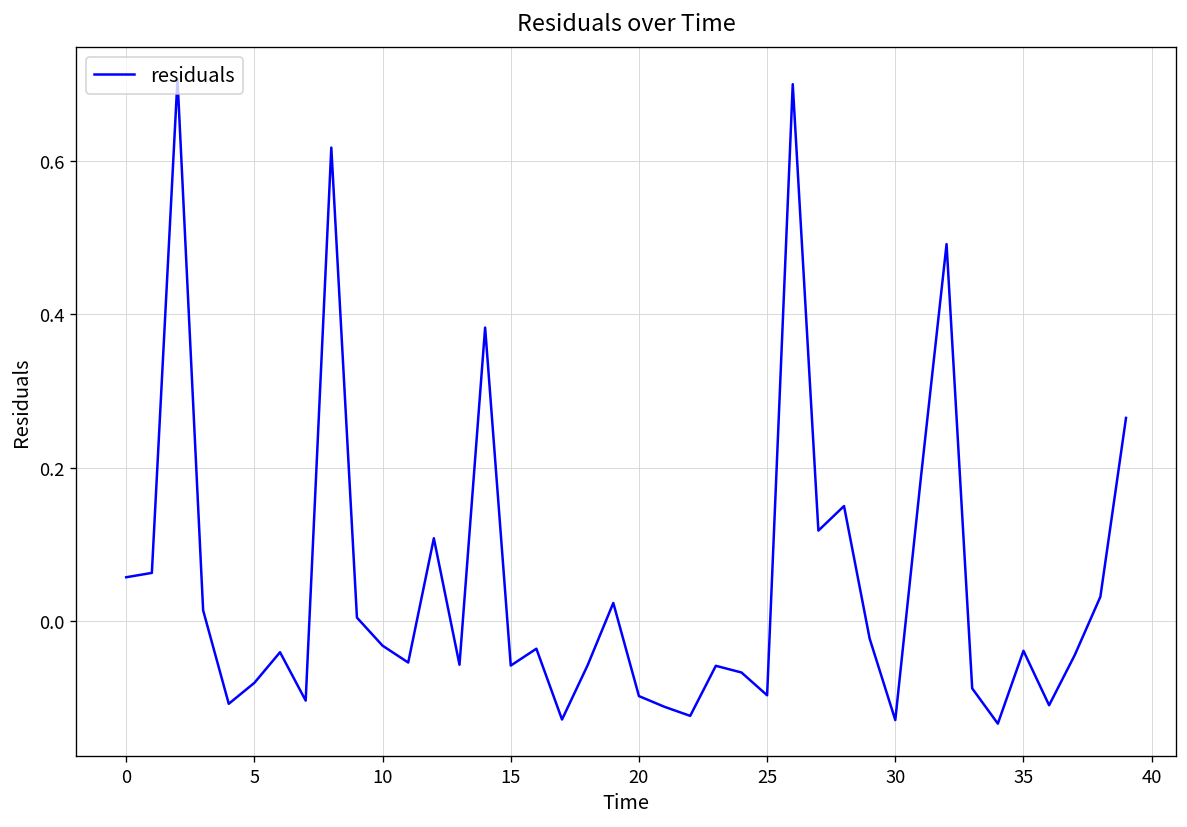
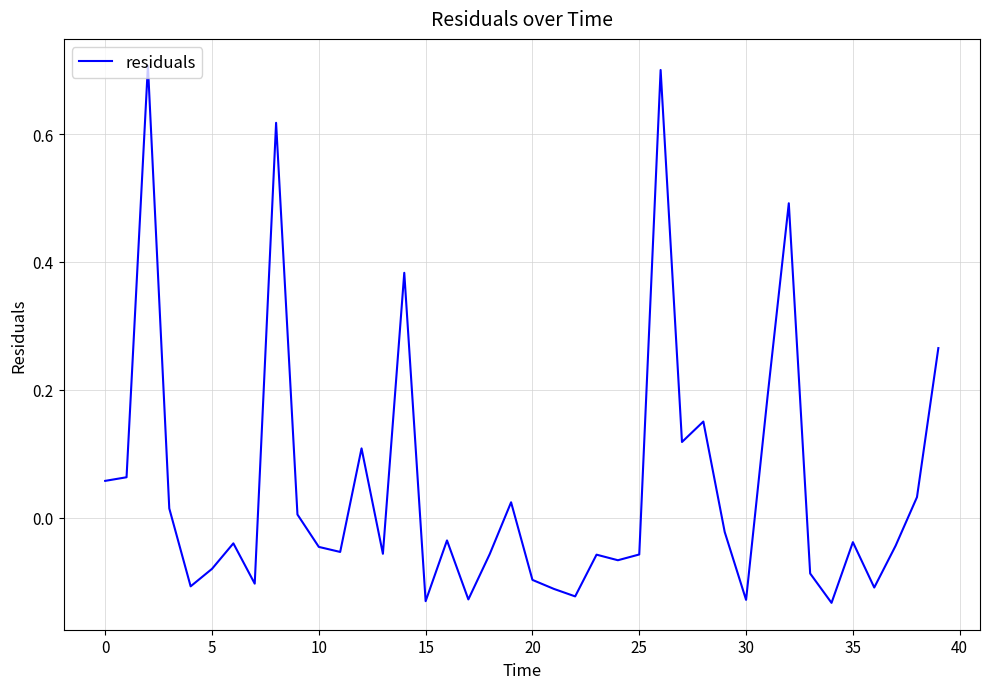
  {
    "0": 0.06,
    "5": -0.08,
-   "10": -0.03,
-   "15": -0.06,
+   "10": -0.05,
+   "15": -0.13,
    "20": -0.10,
-   "25": -0.10,
+   "25": -0.06,
    "30": -0.13,
    "35": -0.04
  }
